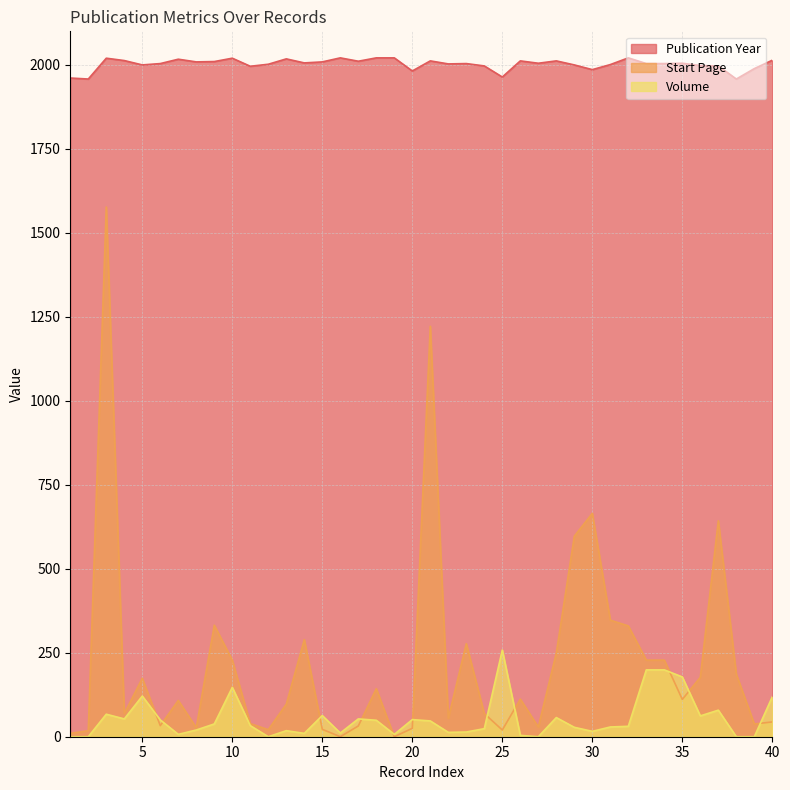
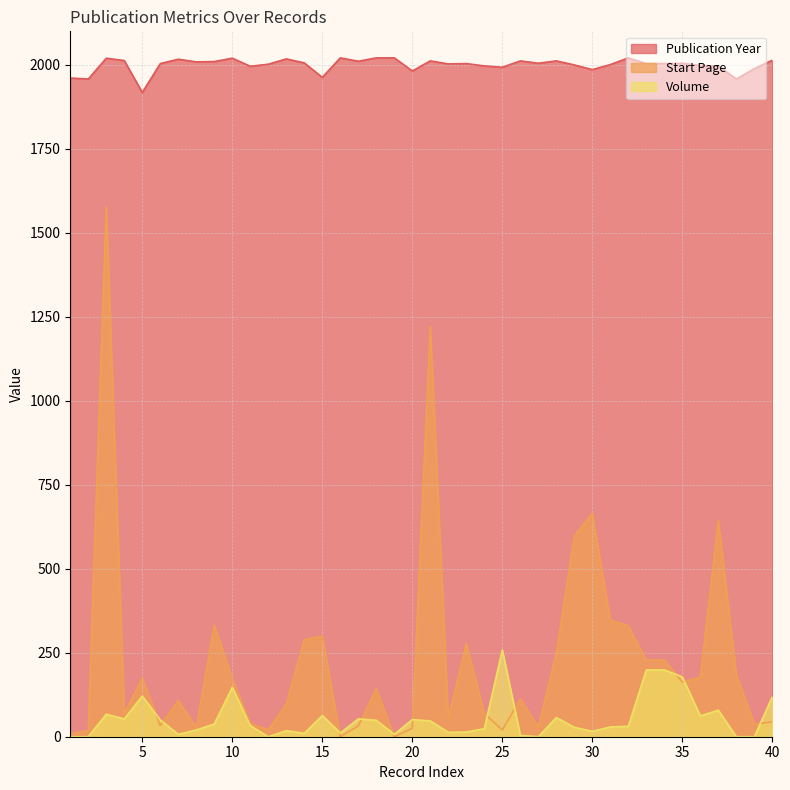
  {
    "Publication Year": {
-     "5": 2000,
+     "5": 1920,
      "10": 2020,
-     "15": 2010,
+     "15": 1960,
      "20": 1980,
-     "25": 1960,
+     "25": 1990,
      "30": 1990,
      "40": 2010
    },
    "Start Page": {
      "5": 170,
-     "10": 230,
-     "15": 20,
+     "10": 170,
+     "15": 300,
      "20": 30,
      "25": 20,
      "30": 670,
-     "35": 110,
+     "35": 160,
      "40": 40
    },
    "Volume": {
      "5": 120,
      "10": 150,
      "15": 60,
      "20": 50,
      "25": 260,
      "30": 20,
      "35": 180,
      "40": 120
    }
  }
